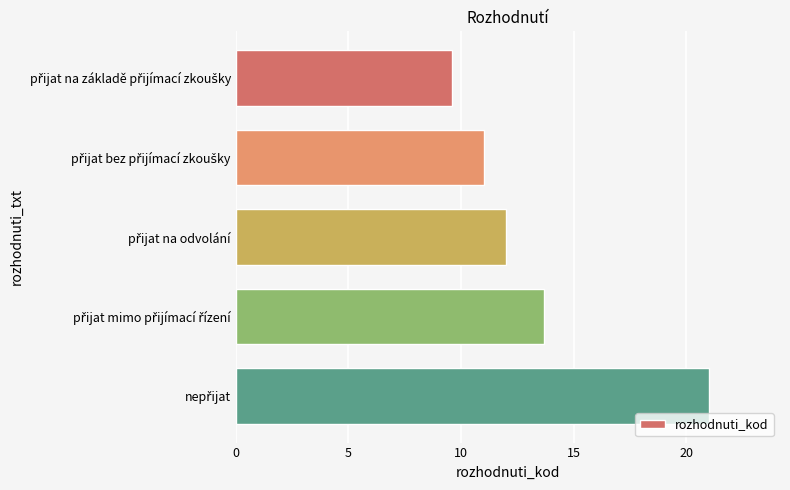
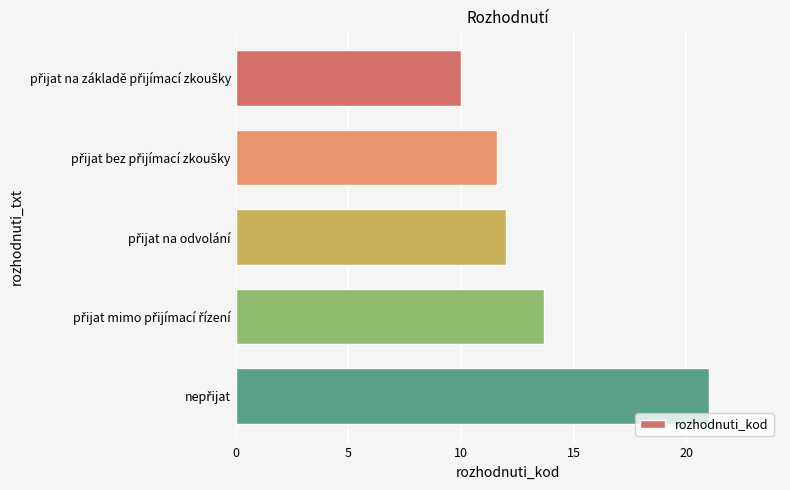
  {
-   "přijat na základě přijímací zkoušky": 9.6,
-   "přijat bez přijímací zkoušky": 11.0,
+   "přijat na základě přijímací zkoušky": 10.0,
+   "přijat bez přijímací zkoušky": 11.6,
    "přijat na odvolání": 12.0,
    "přijat mimo přijímací řízení": 13.7,
    "nepřijat": 21.0
  }
